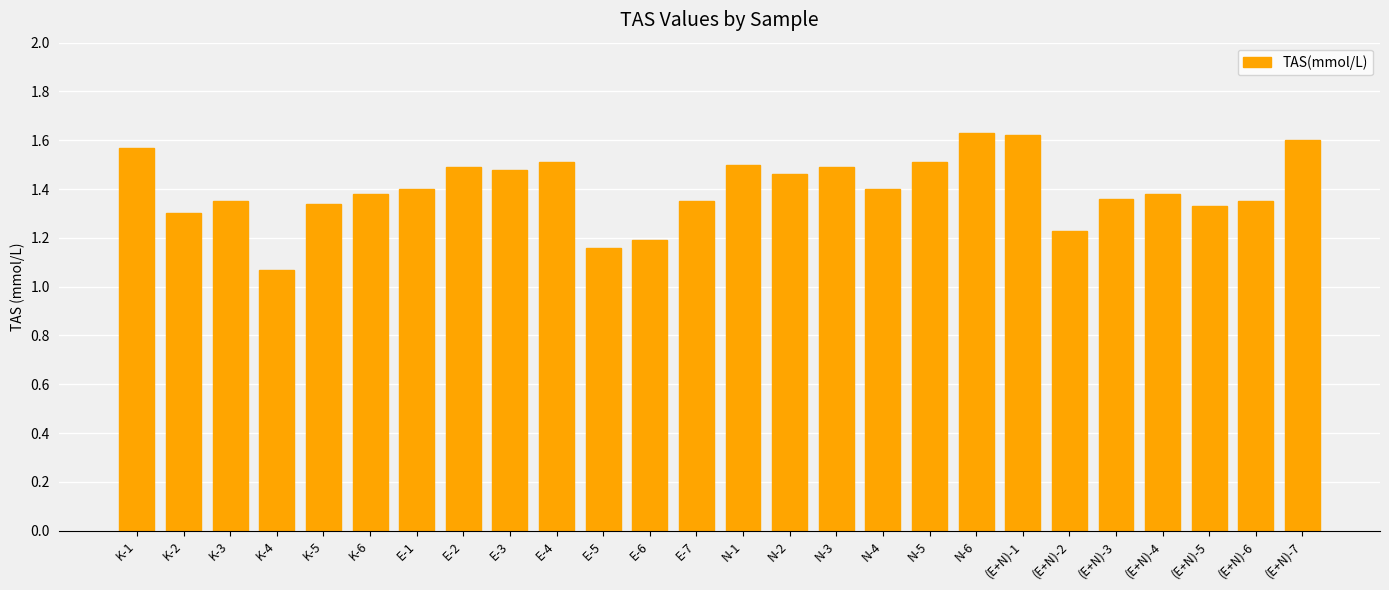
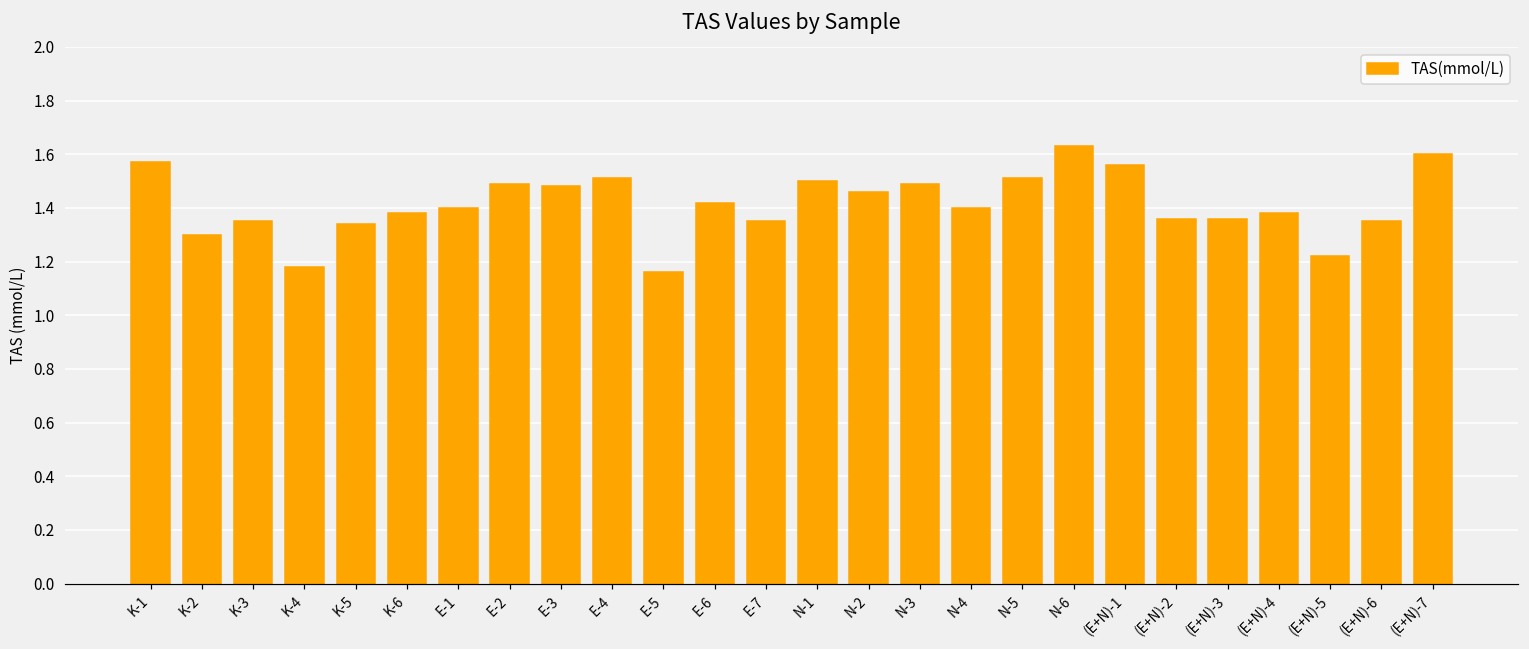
  {
    "K-1": 1.57,
    "K-2": 1.30,
    "K-3": 1.35,
-   "K-4": 1.07,
+   "K-4": 1.18,
    "K-5": 1.34,
    "K-6": 1.38,
    "E-1": 1.40,
    "E-2": 1.49,
    "E-3": 1.48,
    "E-4": 1.51,
    "E-5": 1.16,
-   "E-6": 1.19,
+   "E-6": 1.42,
    "E-7": 1.35,
    "N-1": 1.50,
    "N-2": 1.46,
    "N-3": 1.49,
    "N-4": 1.40,
    "N-5": 1.51,
    "N-6": 1.63,
-   "(E+N)-1": 1.62,
-   "(E+N)-2": 1.23,
+   "(E+N)-1": 1.56,
+   "(E+N)-2": 1.36,
    "(E+N)-3": 1.36,
    "(E+N)-4": 1.38,
-   "(E+N)-5": 1.33,
+   "(E+N)-5": 1.22,
    "(E+N)-6": 1.35,
    "(E+N)-7": 1.60
  }
